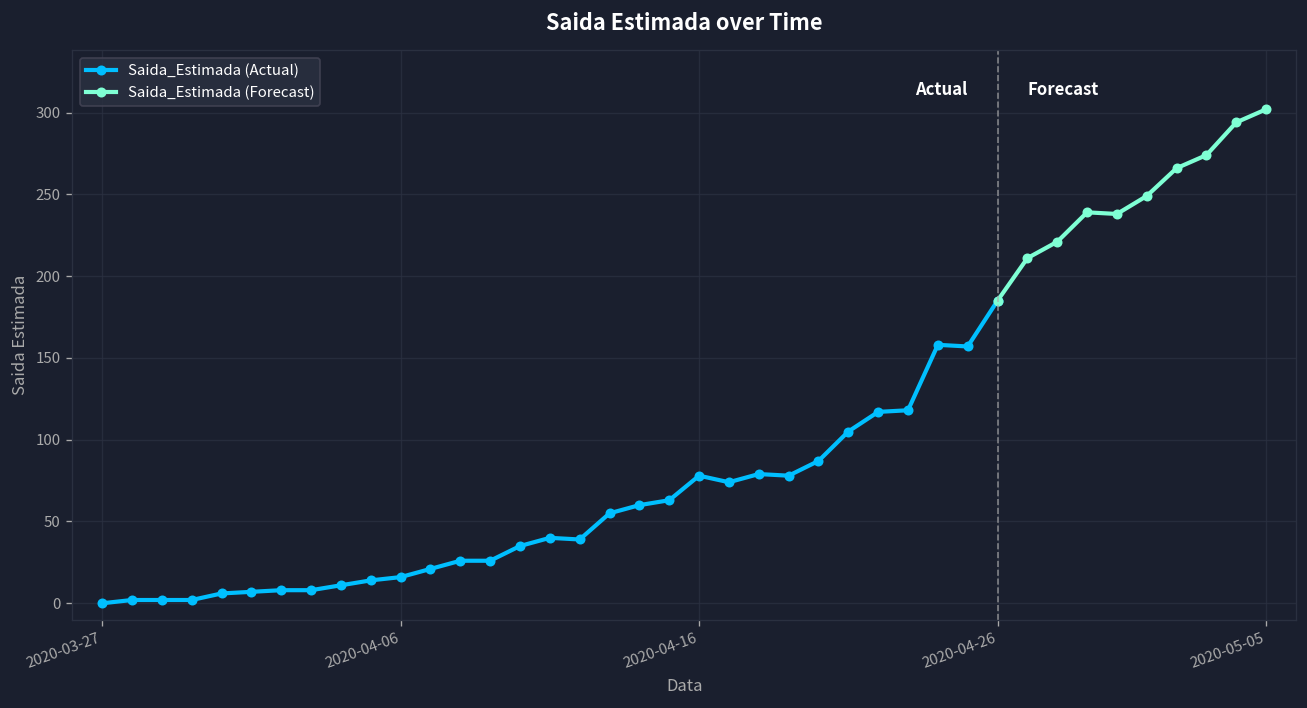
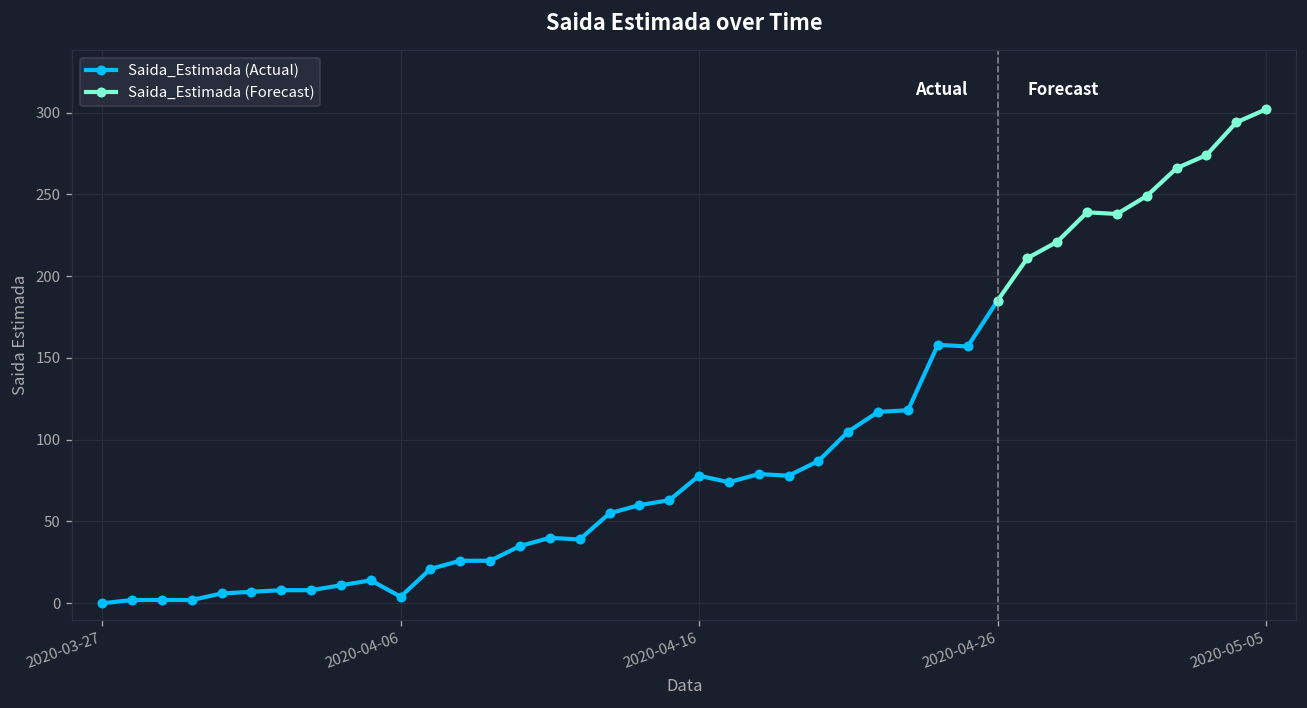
  {
    "Saida_Estimada (Actual)": {
      "2020-03-27": 0,
-     "2020-04-06": 16,
+     "2020-04-06": 4,
      "2020-04-16": 78
    },
    "Saida_Estimada (Forecast)": {
      "2020-05-05": 302
    }
  }
